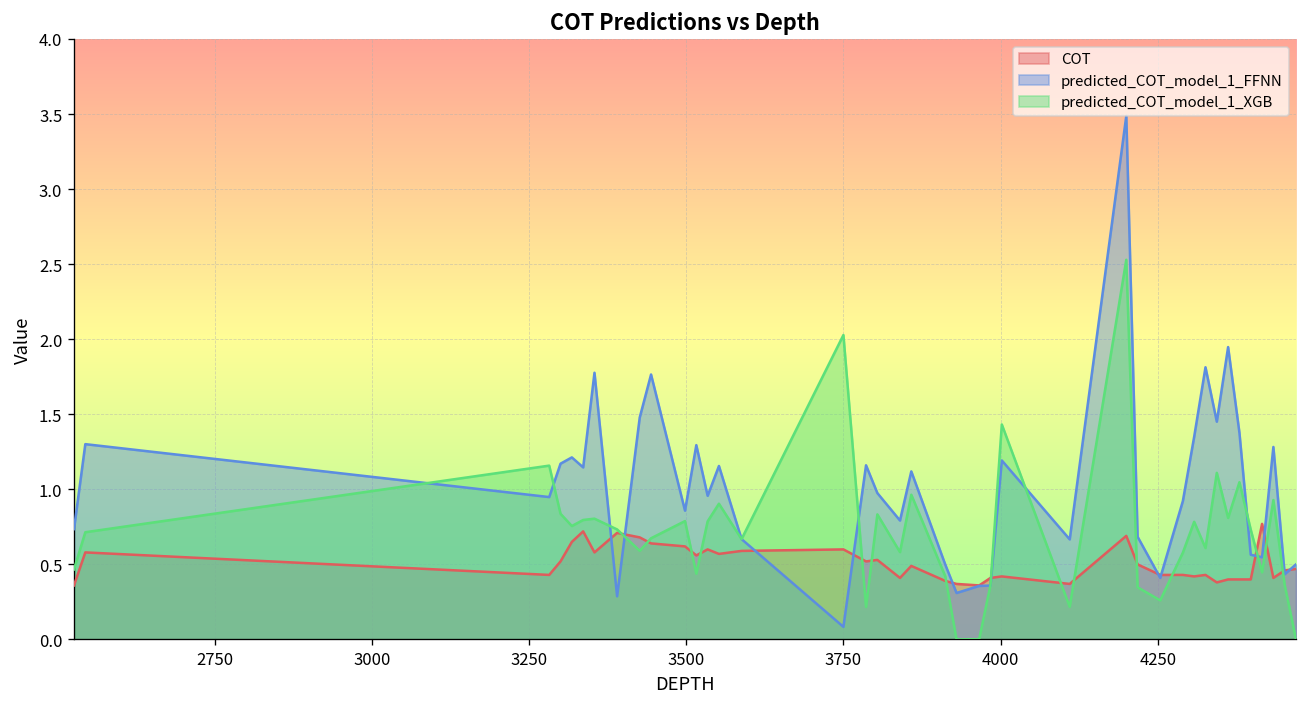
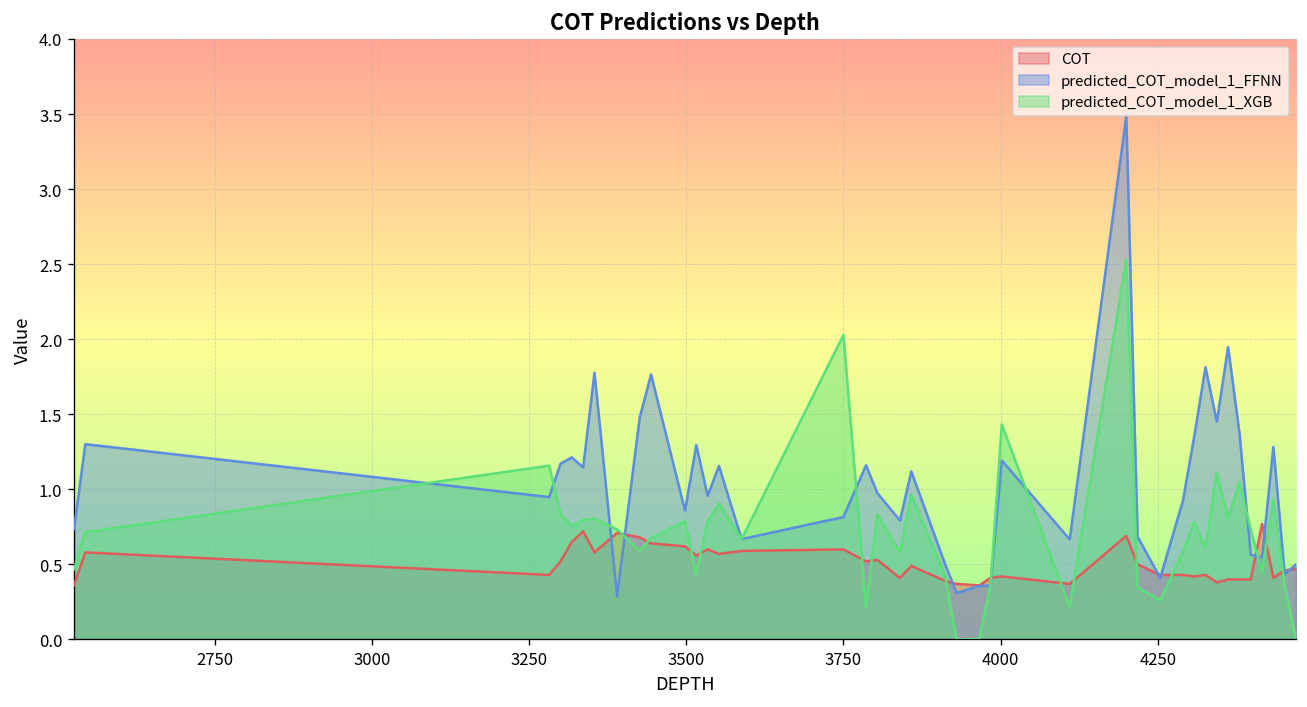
  {
    "COT": {
      "3750": 0.60
    },
    "predicted_COT_model_1_FFNN": {
-     "3750": 0.08
+     "3750": 0.82
    },
    "predicted_COT_model_1_XGB": {
      "3750": 2.03
    }
  }
